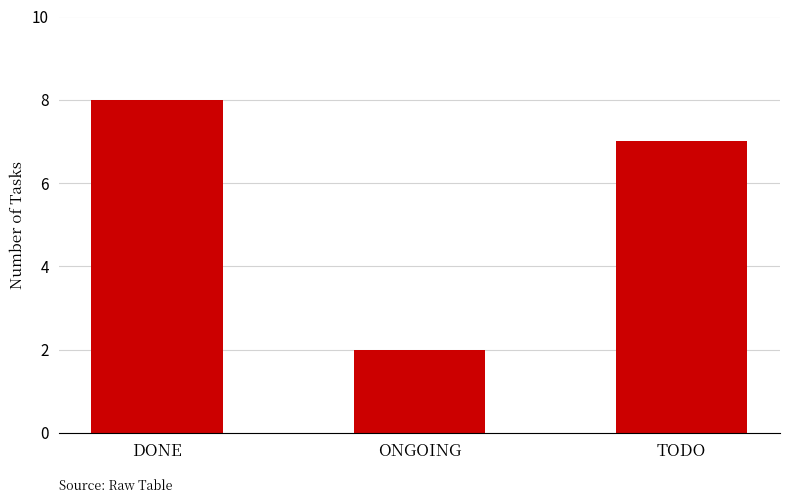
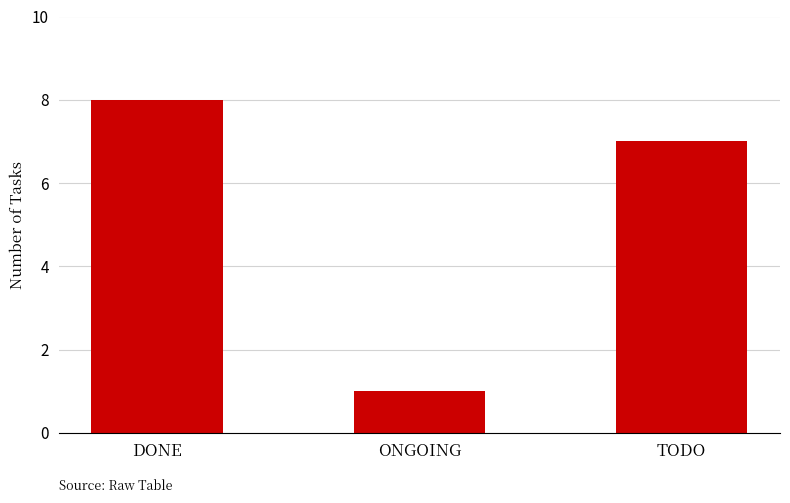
  {
    "DONE": 8,
-   "ONGOING": 2,
+   "ONGOING": 1,
    "TODO": 7
  }
